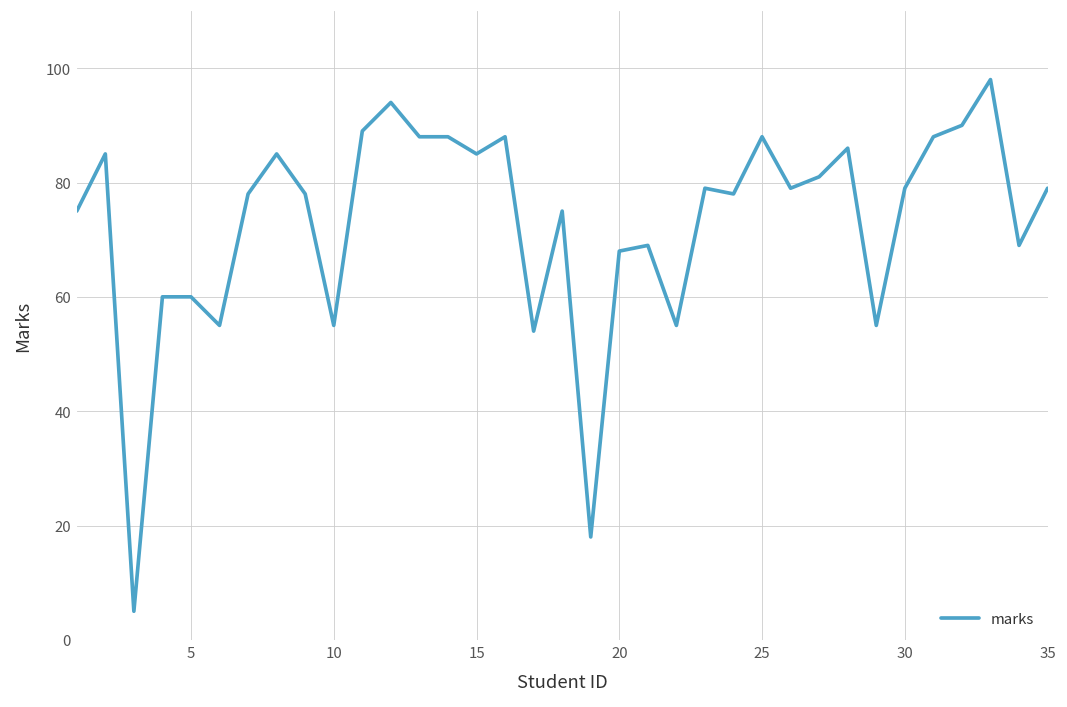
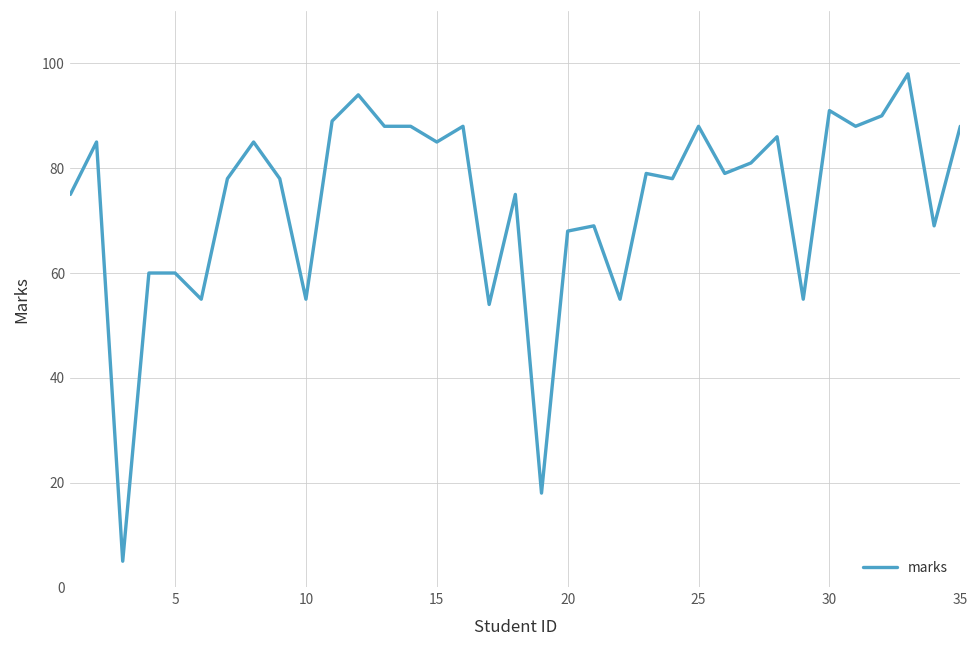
  {
    "5": 60,
    "10": 55,
    "15": 85,
    "20": 68,
    "25": 88,
-   "30": 79,
-   "35": 79
+   "30": 91,
+   "35": 88
  }
